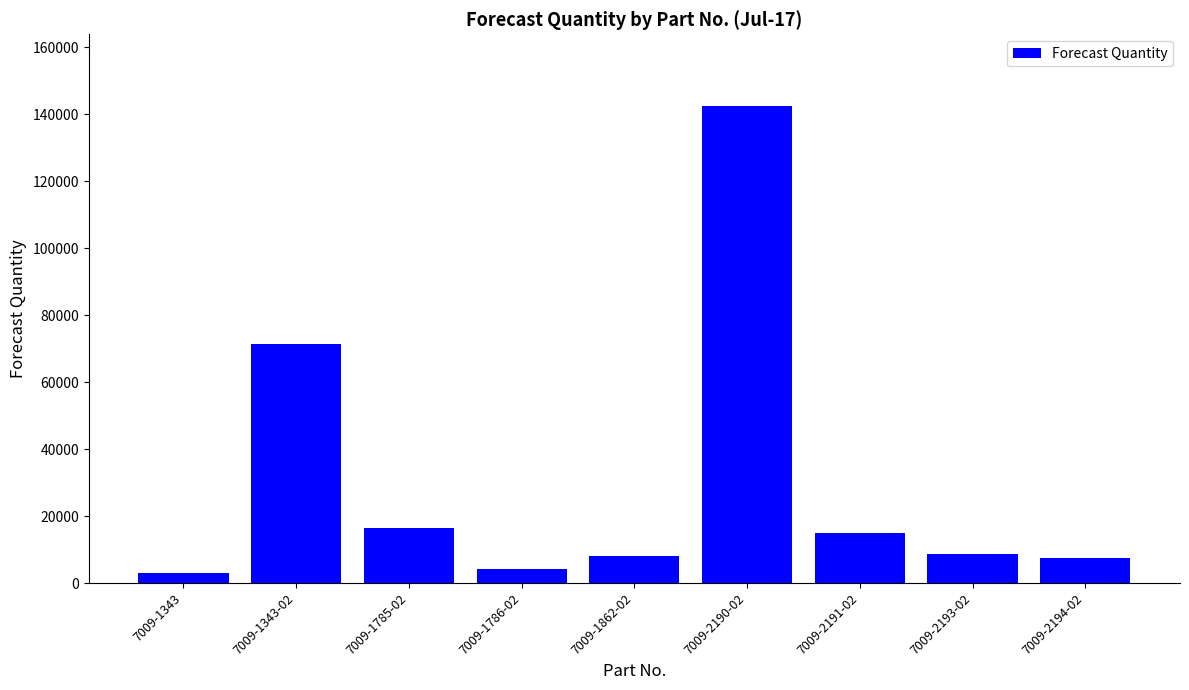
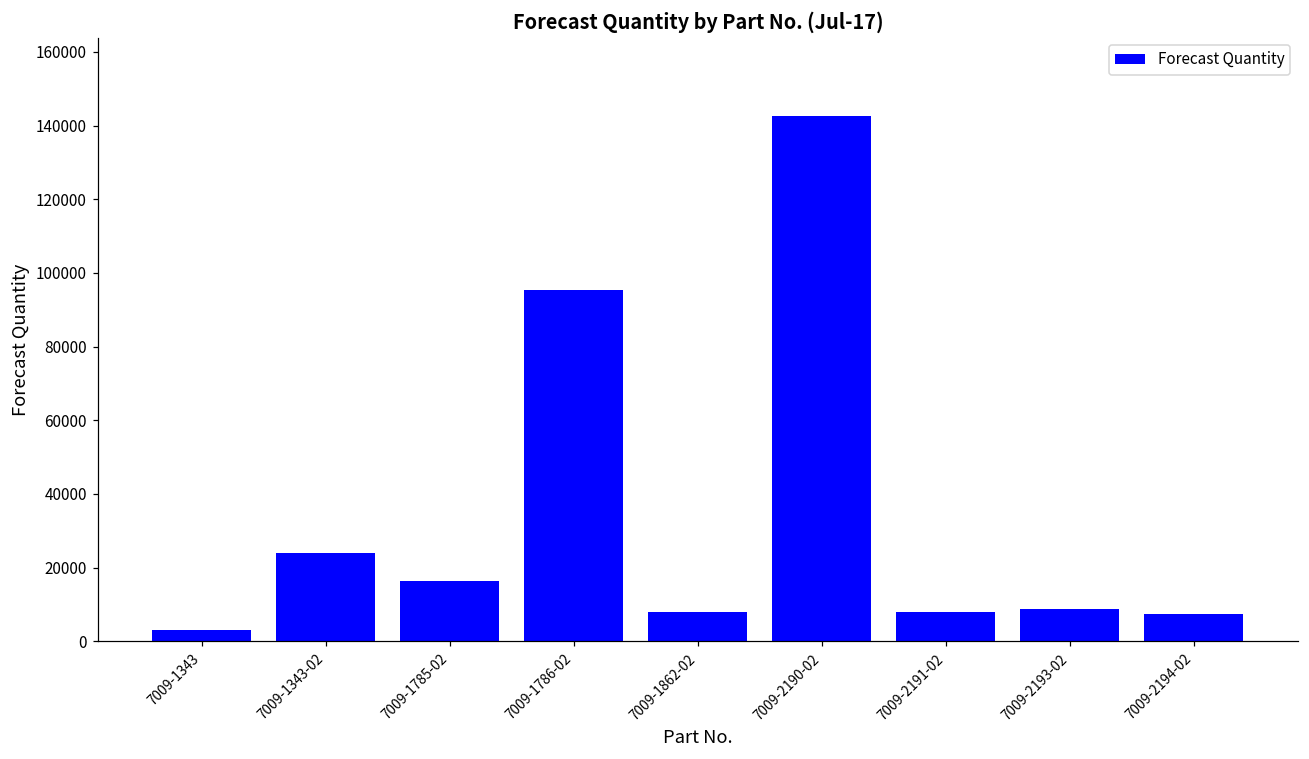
  {
    "7009-1343": 3000,
-   "7009-1343-02": 71000,
+   "7009-1343-02": 24000,
    "7009-1785-02": 16000,
-   "7009-1786-02": 4000,
+   "7009-1786-02": 95000,
    "7009-1862-02": 8000,
    "7009-2190-02": 143000,
-   "7009-2191-02": 15000,
+   "7009-2191-02": 8000,
    "7009-2193-02": 9000,
    "7009-2194-02": 8000
  }
